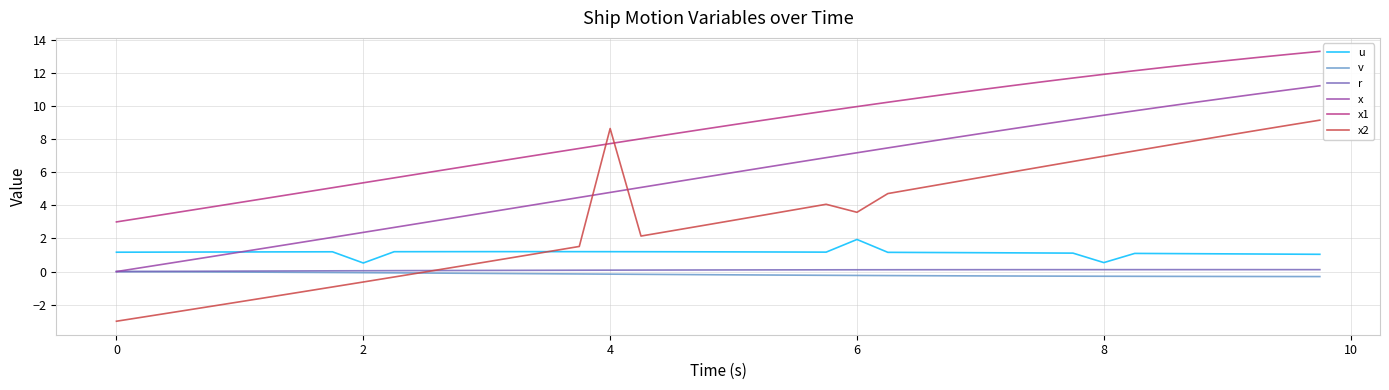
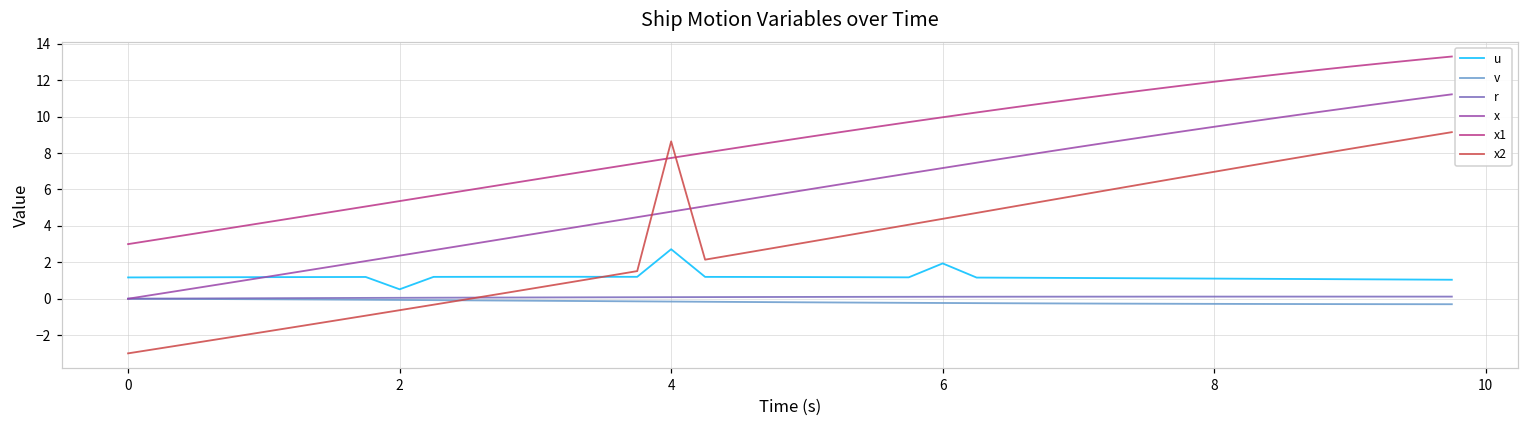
  {
    "u": {
      "0": 1.2,
      "2": 0.5,
-     "4": 1.2,
+     "4": 2.7,
      "6": 1.9,
-     "8": 0.5
+     "8": 1.1
    },
    "x2": {
      "0": -3.0,
      "2": -0.6,
      "4": 8.6,
-     "6": 3.6,
+     "6": 4.4,
      "8": 7.0
    }
  }
